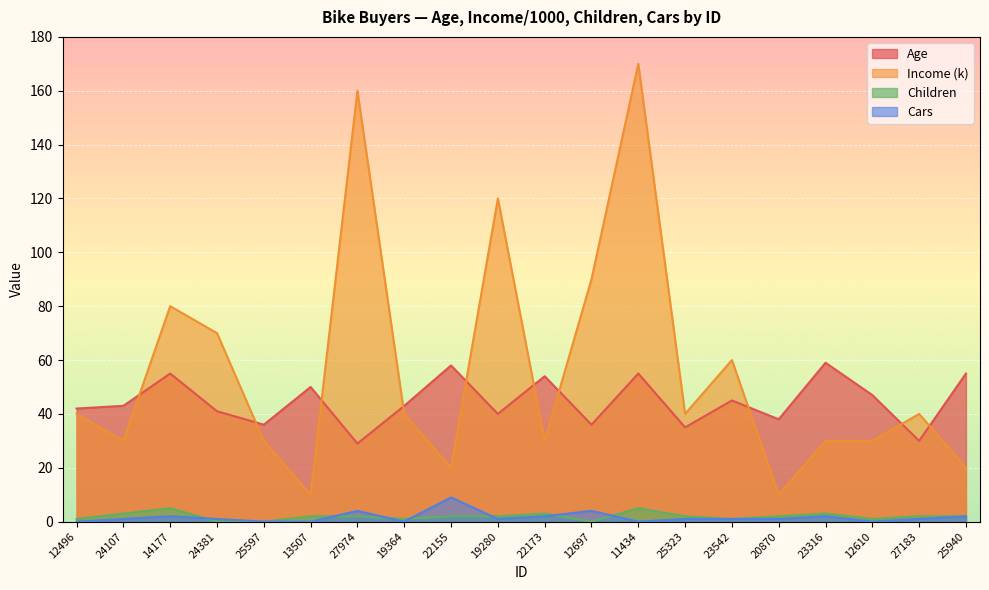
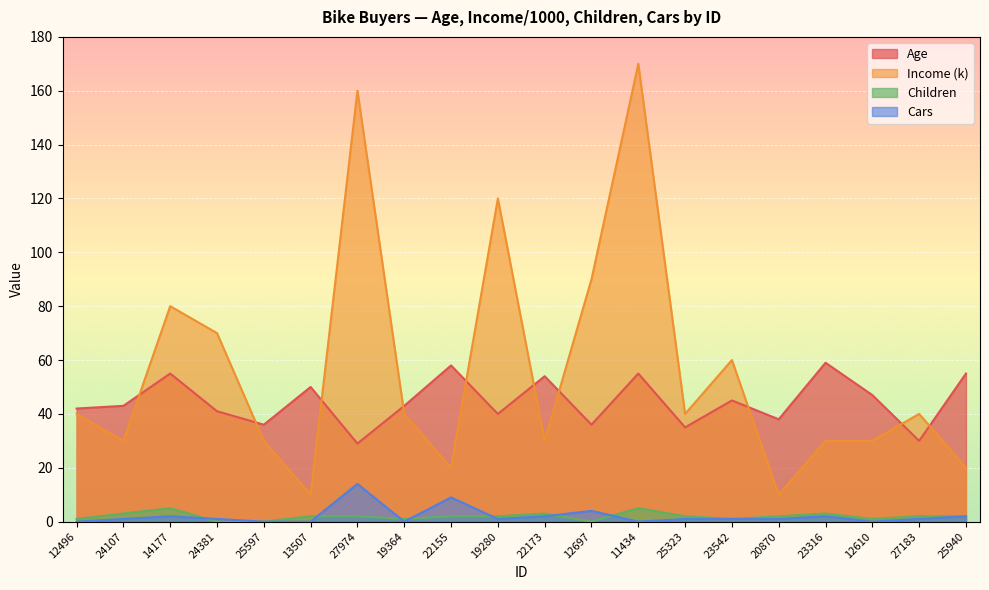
  {
    "Age": {
      "12496": 42,
      "24107": 43,
      "14177": 55,
      "24381": 41,
      "25597": 36,
      "13507": 50,
      "27974": 29,
      "19364": 43,
      "22155": 58,
      "19280": 40,
      "22173": 54,
      "12697": 36,
      "11434": 55,
      "25323": 35,
      "23542": 45,
      "20870": 38,
      "23316": 59,
      "12610": 47,
      "27183": 30,
      "25940": 55
    },
    "Income (k)": {
      "12496": 40,
      "24107": 30,
      "14177": 80,
      "24381": 70,
      "25597": 30,
      "13507": 10,
      "27974": 160,
      "19364": 40,
      "22155": 20,
      "19280": 120,
      "22173": 30,
      "12697": 90,
      "11434": 170,
      "25323": 40,
      "23542": 60,
      "20870": 10,
      "23316": 30,
      "12610": 30,
      "27183": 40,
      "25940": 20
    },
    "Children": {
      "12496": 1,
      "24107": 3,
      "14177": 5,
      "24381": 0,
      "13507": 2,
      "27974": 2,
      "19364": 1,
      "22155": 2,
      "19280": 2,
      "22173": 3,
      "12697": 0,
      "11434": 5,
      "25323": 2,
      "20870": 2,
      "23316": 3,
      "12610": 1,
      "27183": 2
    },
    "Cars": {
      "12496": 0,
      "24107": 1,
      "14177": 2,
      "24381": 1,
      "13507": 0,
-     "27974": 4,
+     "27974": 14,
      "19364": 0,
      "22155": 9,
      "19280": 1,
      "22173": 2,
      "12697": 4,
      "11434": 0,
      "25323": 1,
      "20870": 1,
      "23316": 2,
      "12610": 0,
      "27183": 1
    }
  }
